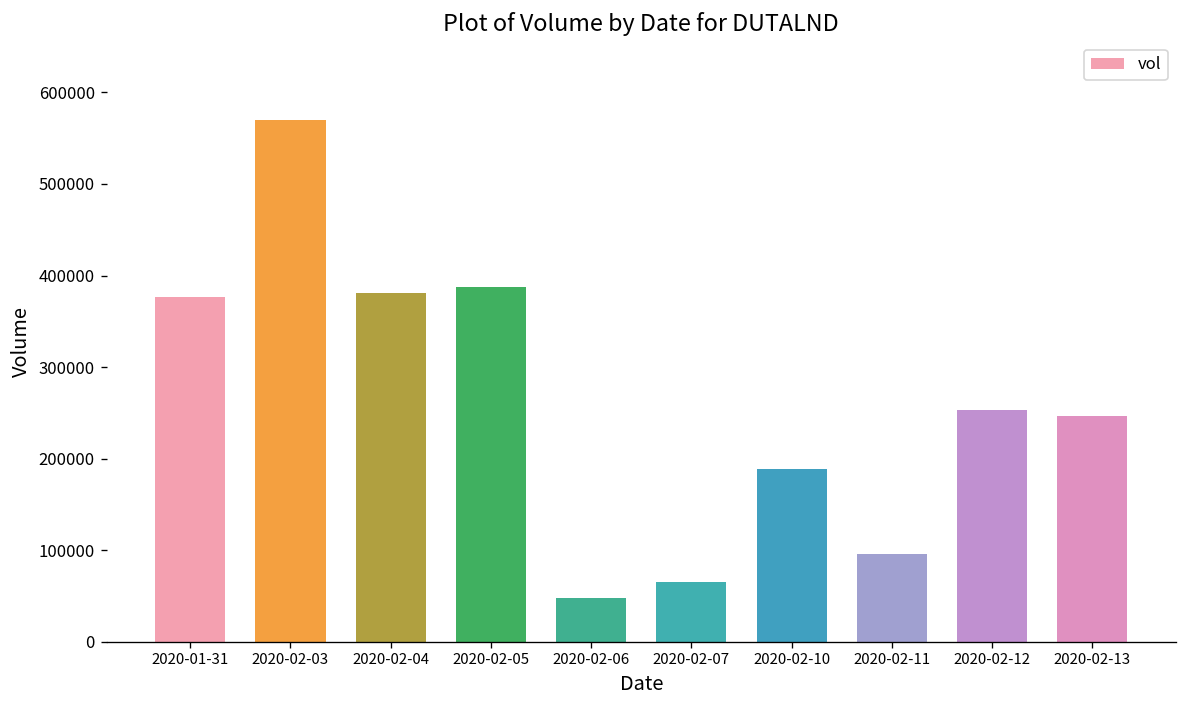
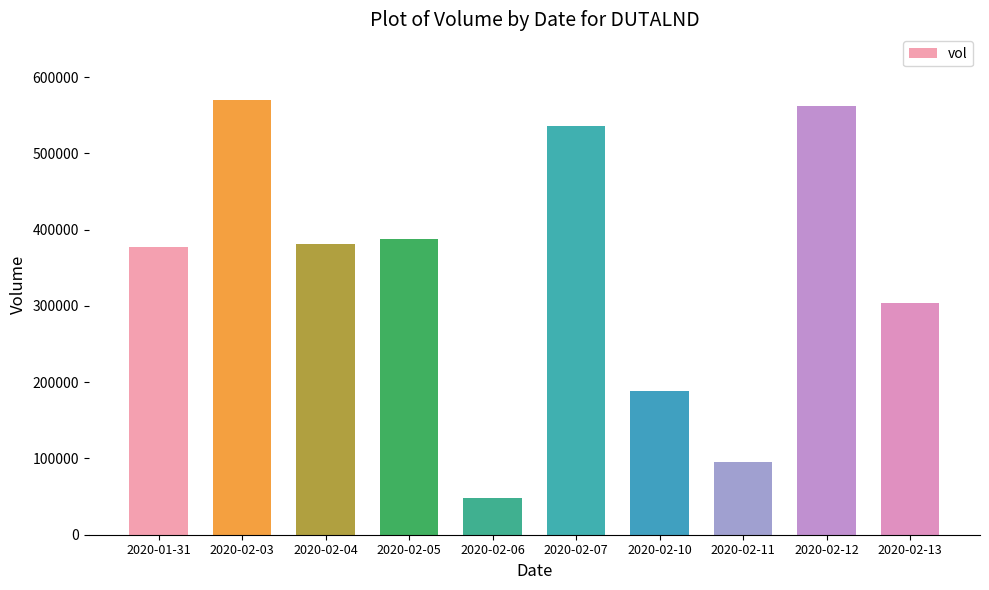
  {
    "2020-01-31": 380000,
    "2020-02-03": 570000,
    "2020-02-04": 380000,
    "2020-02-05": 390000,
    "2020-02-06": 50000,
-   "2020-02-07": 70000,
+   "2020-02-07": 540000,
    "2020-02-10": 190000,
    "2020-02-11": 100000,
-   "2020-02-12": 250000,
-   "2020-02-13": 250000
+   "2020-02-12": 560000,
+   "2020-02-13": 300000
  }
